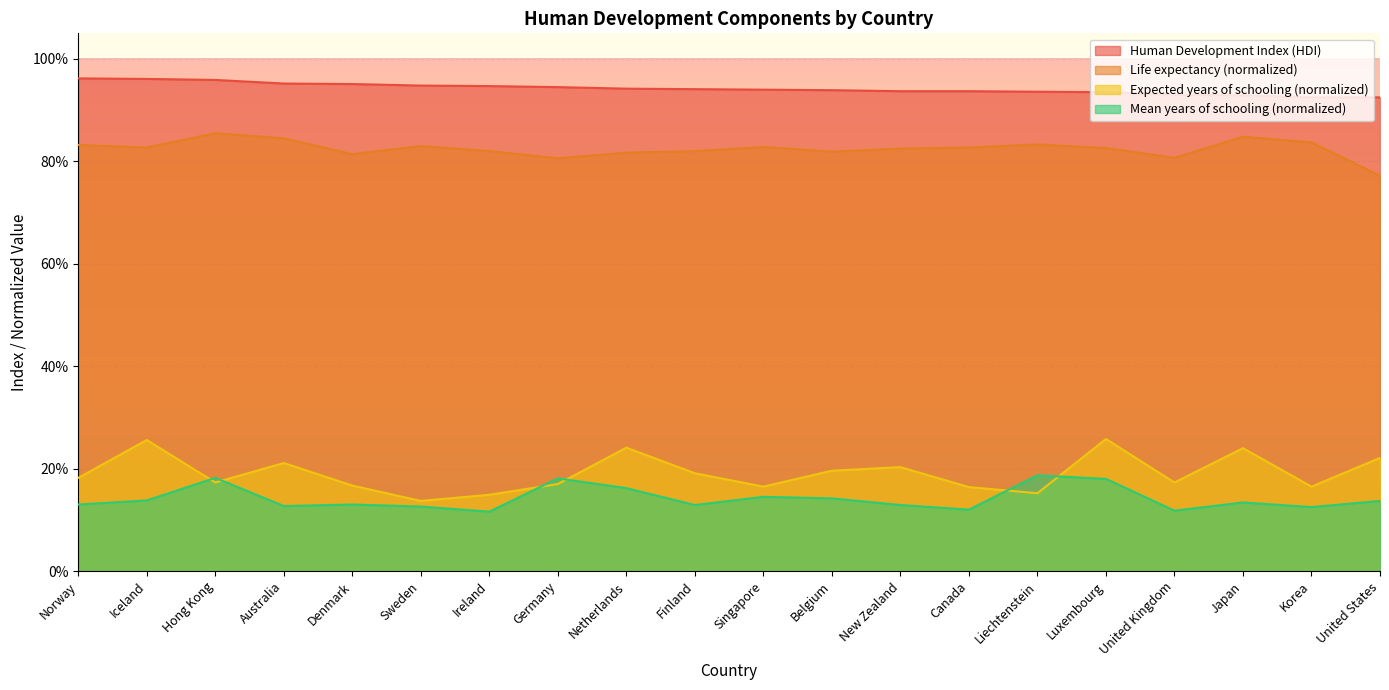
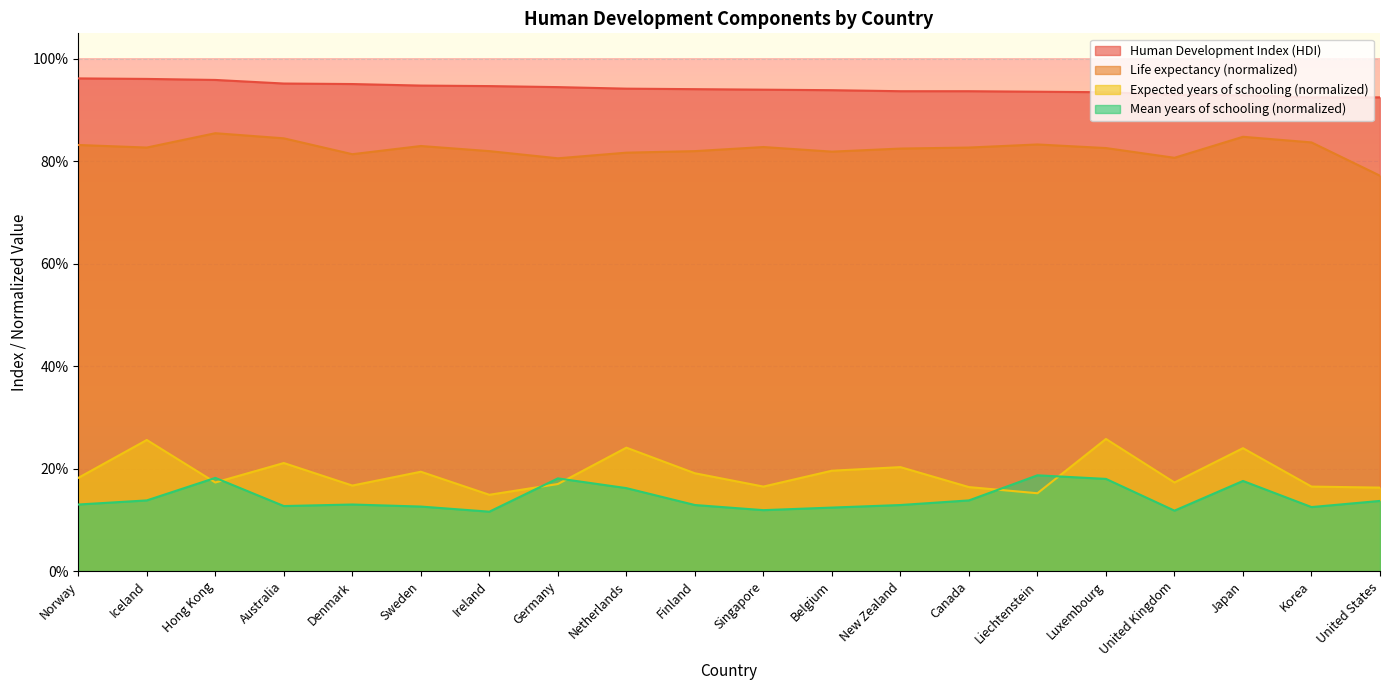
  {
    "Expected years of schooling (normalized)": {
      "Norway": "18%",
      "Iceland": "26%",
      "Hong Kong": "17%",
      "Australia": "21%",
      "Denmark": "17%",
-     "Sweden": "14%",
+     "Sweden": "19%",
      "Ireland": "15%",
      "Germany": "17%",
      "Netherlands": "24%",
      "Finland": "19%",
      "Singapore": "17%",
      "Belgium": "20%",
      "New Zealand": "20%",
      "Canada": "16%",
      "Liechtenstein": "15%",
      "Luxembourg": "26%",
      "United Kingdom": "17%",
      "Japan": "24%",
      "Korea": "17%",
-     "United States": "22%"
+     "United States": "16%"
    },
    "Mean years of schooling (normalized)": {
      "Norway": "13%",
      "Iceland": "14%",
      "Hong Kong": "18%",
      "Australia": "13%",
      "Denmark": "13%",
      "Sweden": "13%",
      "Ireland": "12%",
      "Germany": "18%",
      "Netherlands": "16%",
      "Finland": "13%",
-     "Singapore": "14%",
-     "Belgium": "14%",
+     "Singapore": "12%",
+     "Belgium": "12%",
      "New Zealand": "13%",
-     "Canada": "12%",
+     "Canada": "14%",
      "Liechtenstein": "19%",
      "Luxembourg": "18%",
      "United Kingdom": "12%",
-     "Japan": "13%",
+     "Japan": "18%",
      "Korea": "13%",
      "United States": "14%"
    }
  }
